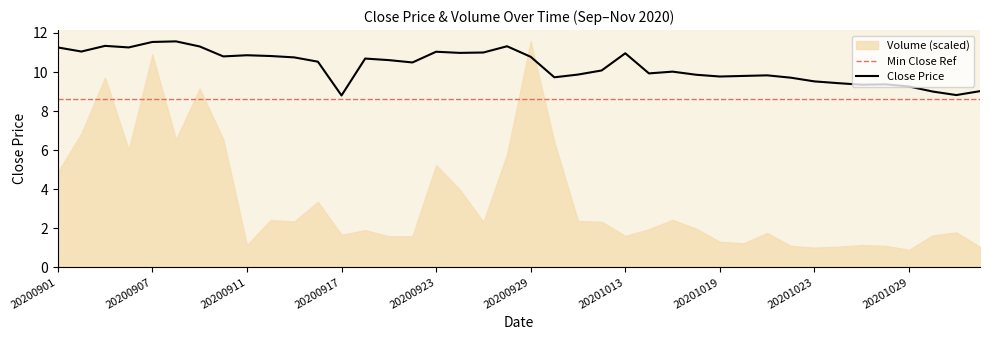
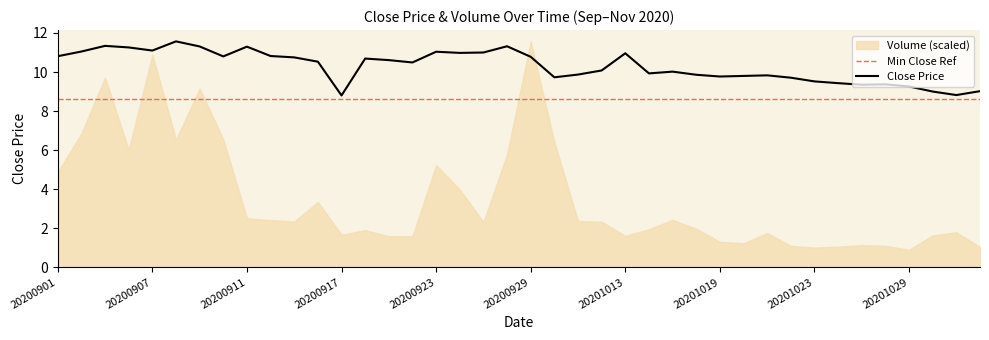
  {
    "Volume (scaled)": {
      "20200901": 4.9,
      "20200907": 10.9,
-     "20200911": 1.1,
+     "20200911": 2.5,
      "20200917": 1.7,
      "20200923": 5.2,
      "20200929": 11.6,
      "20201013": 1.6,
      "20201019": 1.3,
      "20201023": 1.0,
      "20201029": 0.9
    },
    "Close Price": {
-     "20200901": 11.3,
-     "20200907": 11.5,
-     "20200911": 10.9,
+     "20200901": 10.8,
+     "20200907": 11.1,
+     "20200911": 11.3,
      "20200917": 8.8,
      "20200923": 11.0,
      "20200929": 10.8,
      "20201013": 11.0,
      "20201019": 9.8,
      "20201023": 9.5
    }
  }
